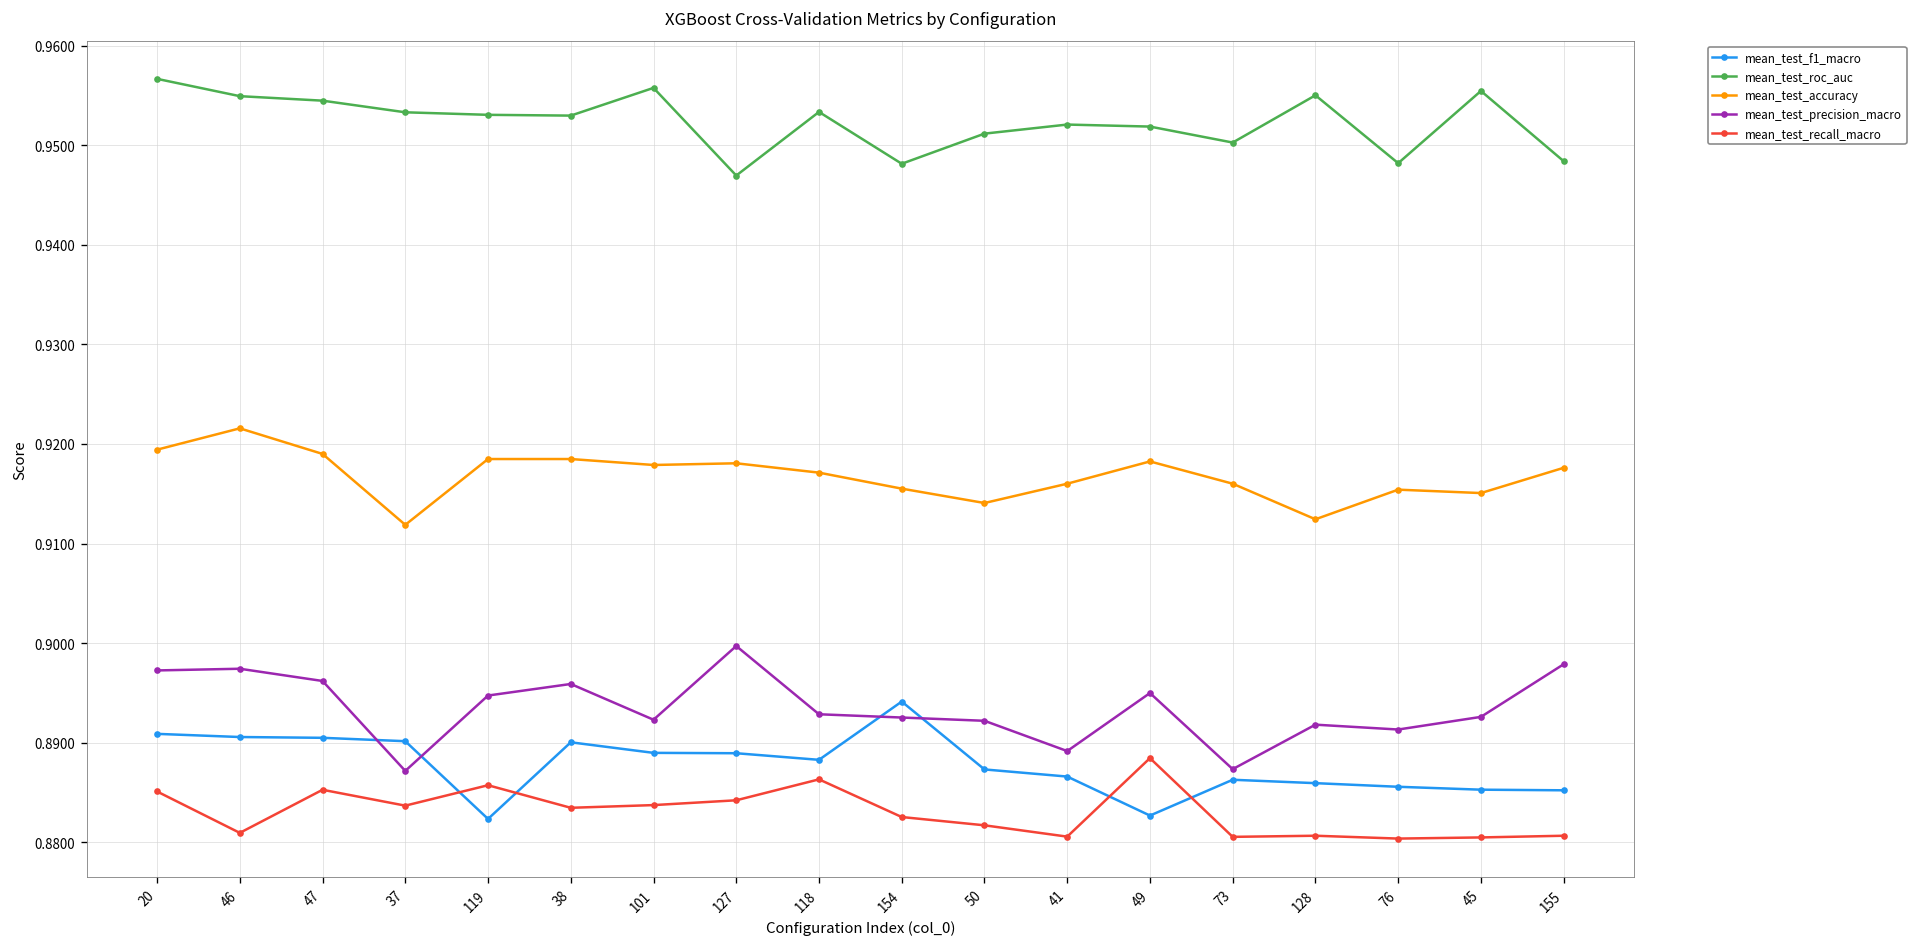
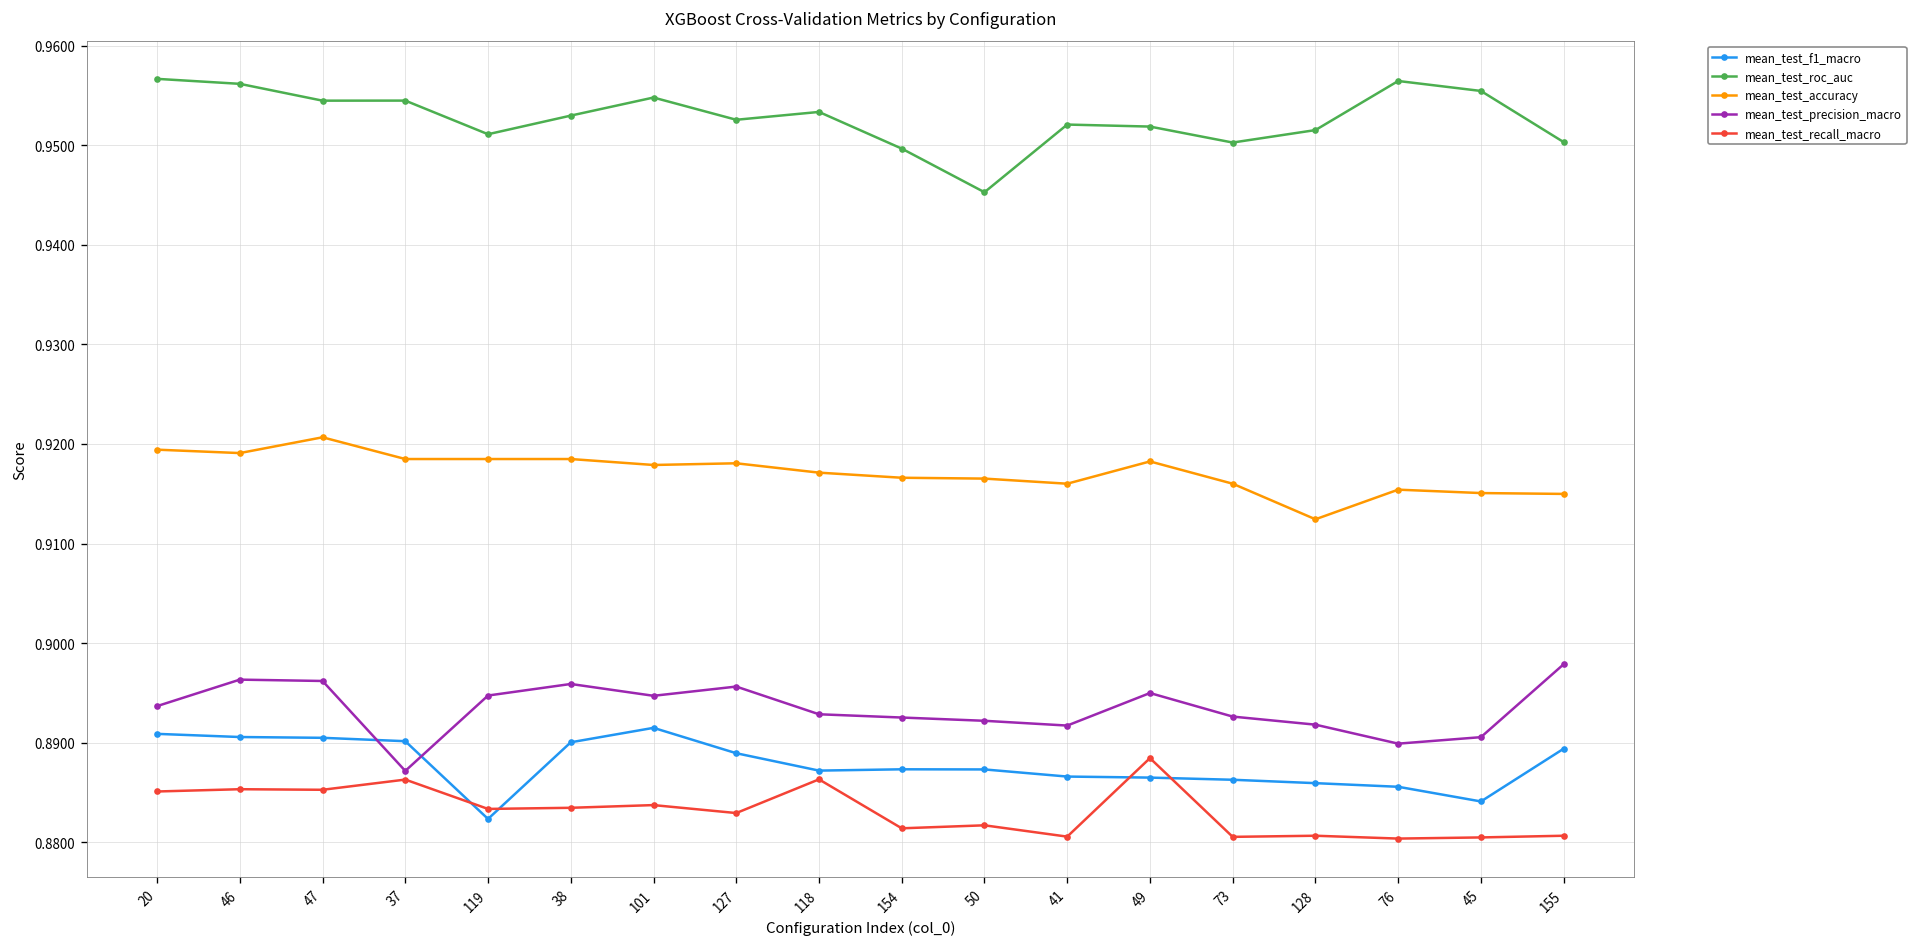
  {
    "mean_test_f1_macro": {
      "20": 0.891,
      "46": 0.891,
      "47": 0.890,
      "37": 0.890,
      "119": 0.882,
      "38": 0.890,
-     "101": 0.889,
+     "101": 0.891,
      "127": 0.889,
-     "118": 0.888,
-     "154": 0.894,
+     "118": 0.887,
+     "154": 0.887,
      "50": 0.887,
      "41": 0.887,
-     "49": 0.883,
+     "49": 0.887,
      "73": 0.886,
      "128": 0.886,
      "76": 0.886,
-     "45": 0.885,
-     "155": 0.885
+     "45": 0.884,
+     "155": 0.889
    },
    "mean_test_roc_auc": {
      "20": 0.957,
-     "46": 0.955,
+     "46": 0.956,
      "47": 0.954,
-     "37": 0.953,
-     "119": 0.953,
+     "37": 0.954,
+     "119": 0.951,
      "38": 0.953,
-     "101": 0.956,
-     "127": 0.947,
+     "101": 0.955,
+     "127": 0.953,
      "118": 0.953,
-     "154": 0.948,
-     "50": 0.951,
+     "154": 0.950,
+     "50": 0.945,
      "41": 0.952,
      "49": 0.952,
      "73": 0.950,
-     "128": 0.955,
-     "76": 0.948,
+     "128": 0.952,
+     "76": 0.956,
      "45": 0.955,
-     "155": 0.948
+     "155": 0.950
    },
    "mean_test_accuracy": {
      "20": 0.919,
-     "46": 0.922,
-     "47": 0.919,
-     "37": 0.912,
+     "46": 0.919,
+     "47": 0.921,
+     "37": 0.918,
      "119": 0.918,
      "38": 0.918,
      "101": 0.918,
      "127": 0.918,
      "118": 0.917,
-     "154": 0.916,
-     "50": 0.914,
+     "154": 0.917,
+     "50": 0.917,
      "41": 0.916,
      "49": 0.918,
      "73": 0.916,
      "128": 0.912,
      "76": 0.915,
      "45": 0.915,
-     "155": 0.918
+     "155": 0.915
    },
    "mean_test_precision_macro": {
-     "20": 0.897,
-     "46": 0.897,
+     "20": 0.894,
+     "46": 0.896,
      "47": 0.896,
      "37": 0.887,
      "119": 0.895,
      "38": 0.896,
-     "101": 0.892,
-     "127": 0.900,
+     "101": 0.895,
+     "127": 0.896,
      "118": 0.893,
      "154": 0.893,
      "50": 0.892,
-     "41": 0.889,
+     "41": 0.892,
      "49": 0.895,
-     "73": 0.887,
+     "73": 0.893,
      "128": 0.892,
-     "76": 0.891,
-     "45": 0.893,
+     "76": 0.890,
+     "45": 0.891,
      "155": 0.898
    },
    "mean_test_recall_macro": {
      "20": 0.885,
-     "46": 0.881,
+     "46": 0.885,
      "47": 0.885,
-     "37": 0.884,
-     "119": 0.886,
+     "37": 0.886,
+     "119": 0.883,
      "38": 0.883,
      "101": 0.884,
-     "127": 0.884,
+     "127": 0.883,
      "118": 0.886,
-     "154": 0.883,
+     "154": 0.881,
      "50": 0.882,
      "41": 0.881,
      "49": 0.888,
      "73": 0.881,
      "128": 0.881,
      "76": 0.880,
      "45": 0.880,
      "155": 0.881
    }
  }
